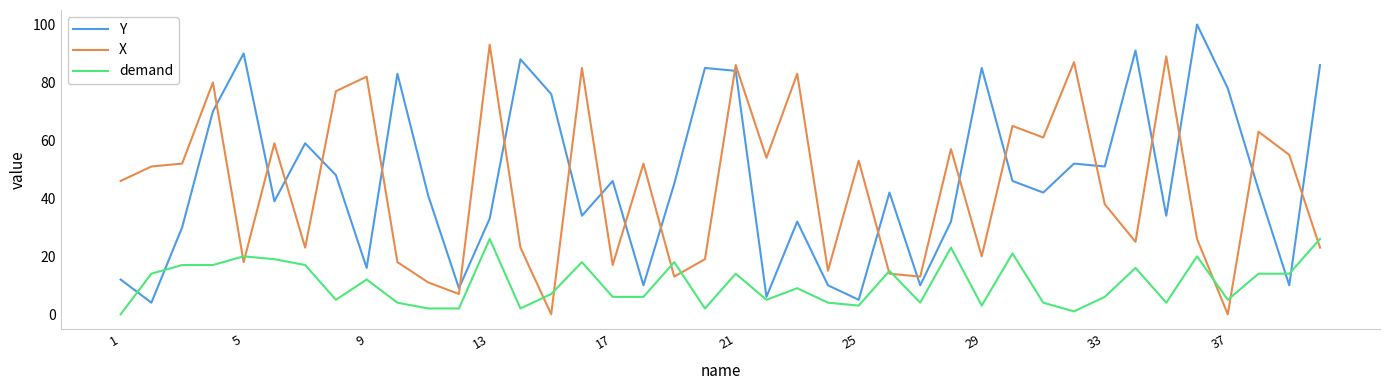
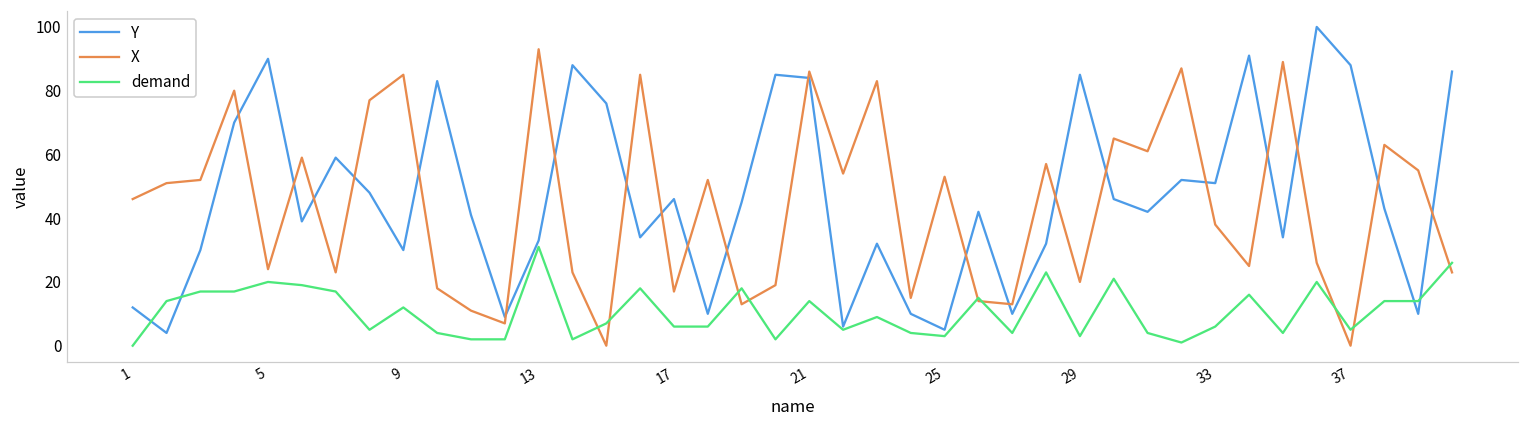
  {
    "Y": {
      "1": 12,
      "5": 90,
-     "9": 16,
+     "9": 30,
      "13": 33,
      "17": 46,
      "21": 84,
      "25": 5,
      "29": 85,
      "33": 51,
-     "37": 78
+     "37": 88
    },
    "X": {
      "1": 46,
-     "5": 18,
-     "9": 82,
+     "5": 24,
+     "9": 85,
      "13": 93,
      "17": 17,
      "21": 86,
      "25": 53,
      "29": 20,
      "33": 38,
      "37": 0
    },
    "demand": {
      "1": 0,
      "5": 20,
      "9": 12,
-     "13": 26,
+     "13": 31,
      "17": 6,
      "21": 14,
      "25": 3,
      "29": 3,
      "33": 6,
      "37": 5
    }
  }
